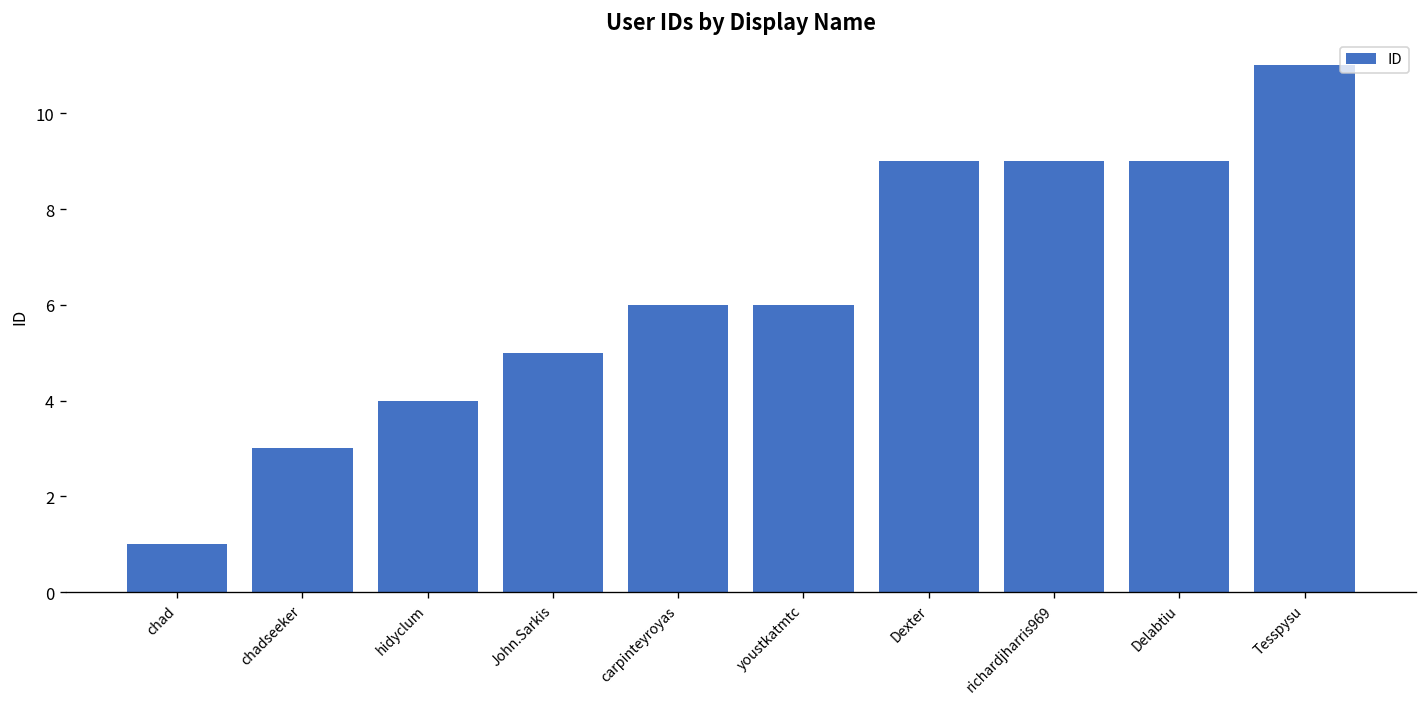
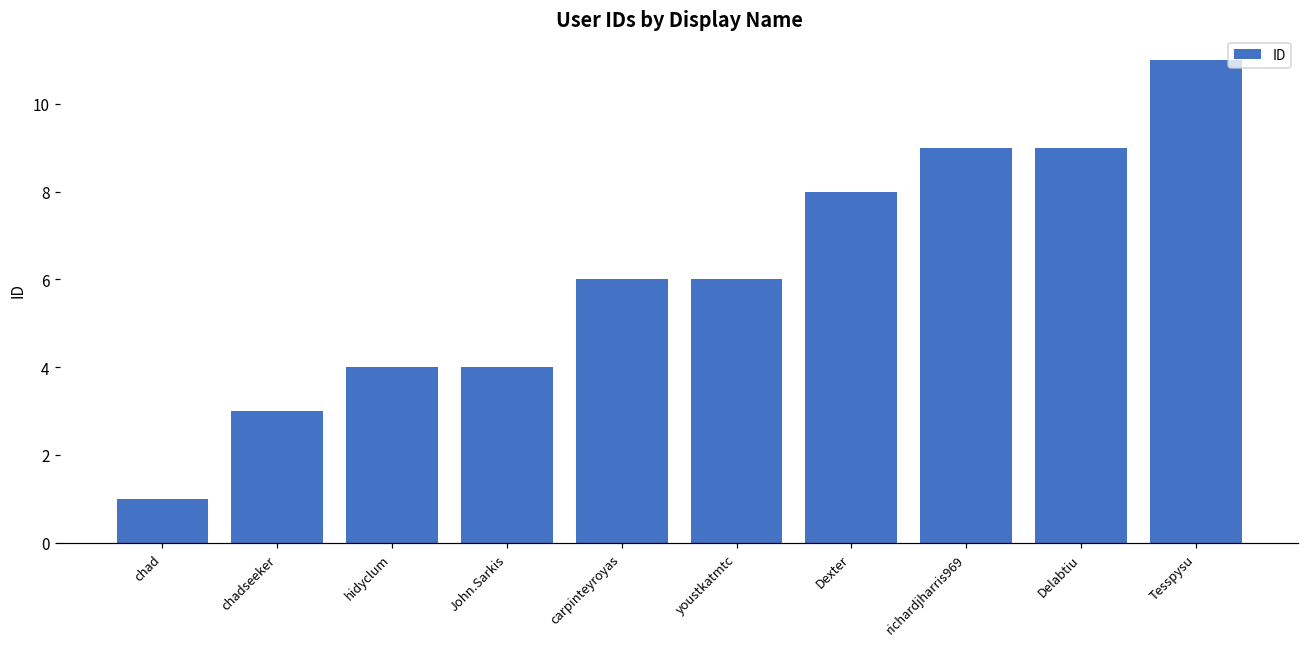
  {
    "chad": 1,
    "chadseeker": 3,
    "hidyclum": 4,
-   "John.Sarkis": 5,
+   "John.Sarkis": 4,
    "carpinteyroyas": 6,
    "youstkatmtc": 6,
-   "Dexter": 9,
+   "Dexter": 8,
    "richardjharris969": 9,
    "Delabtiu": 9,
    "Tesspysu": 11
  }
